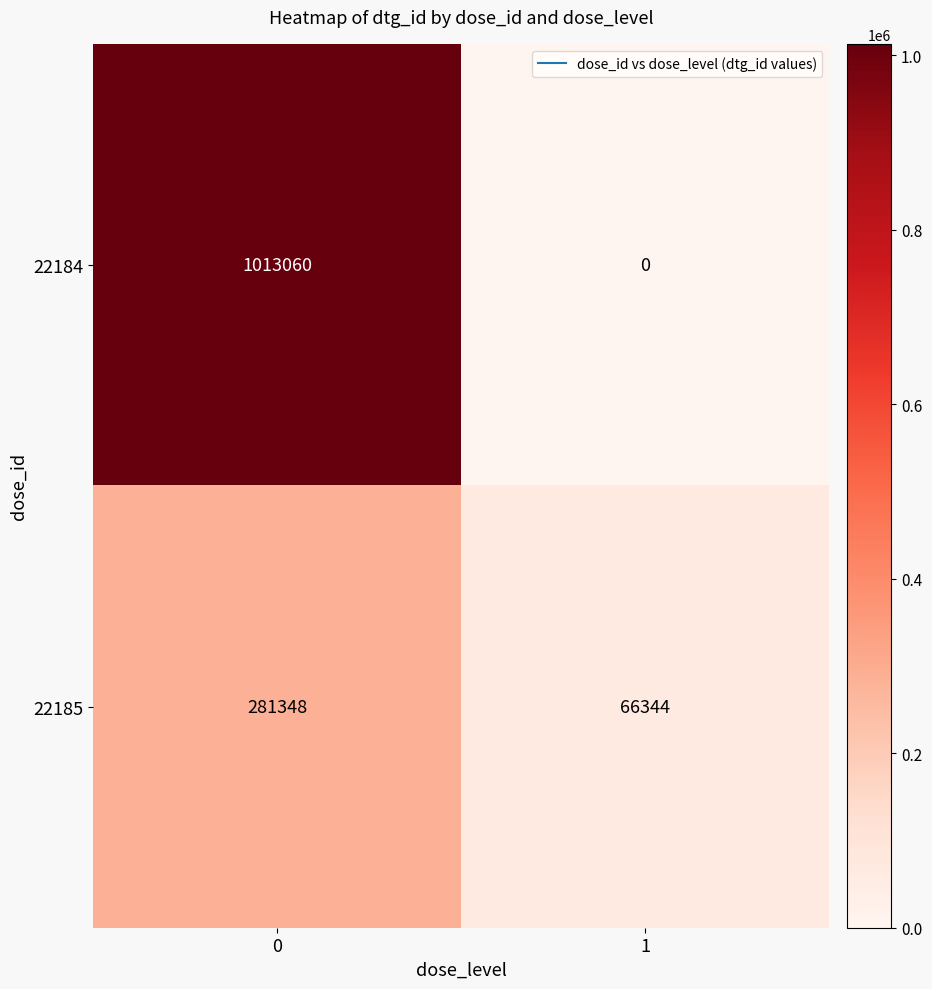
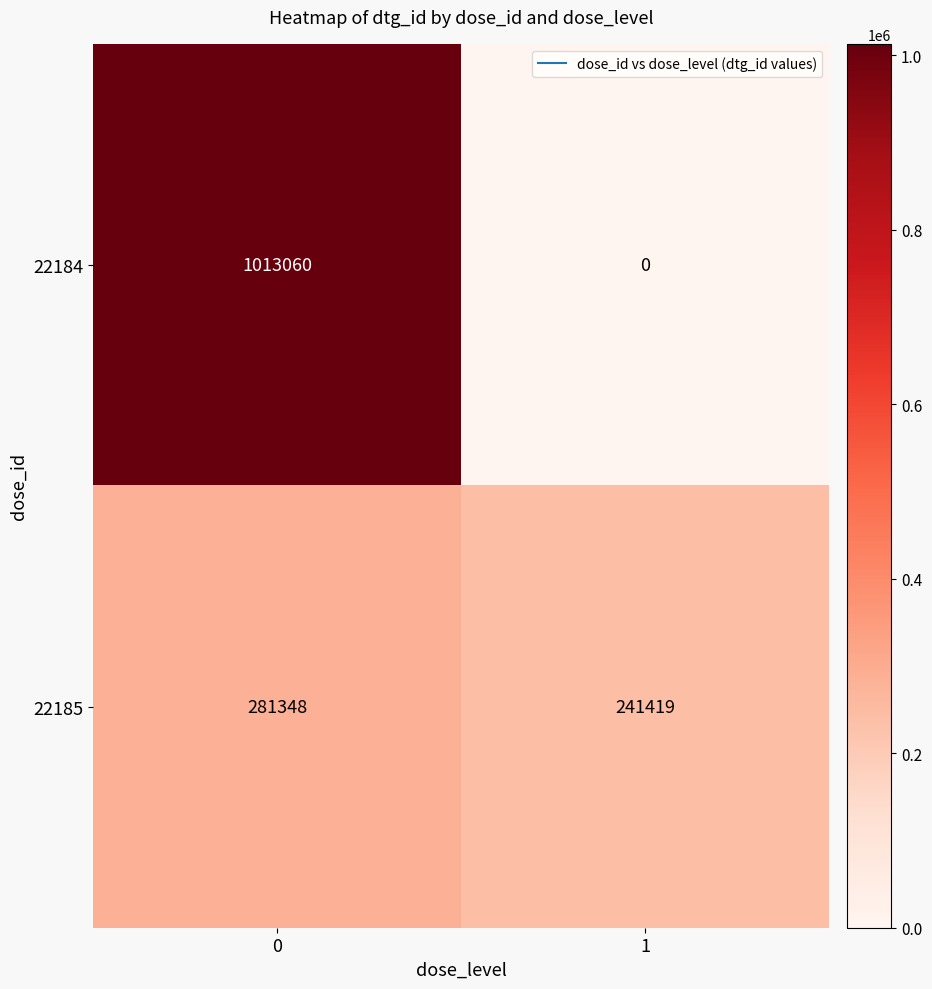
  {
    "22184": {
      "0": 1013060,
      "1": 0
    },
    "22185": {
      "0": 281348,
-     "1": 66344
+     "1": 241419
    }
  }
